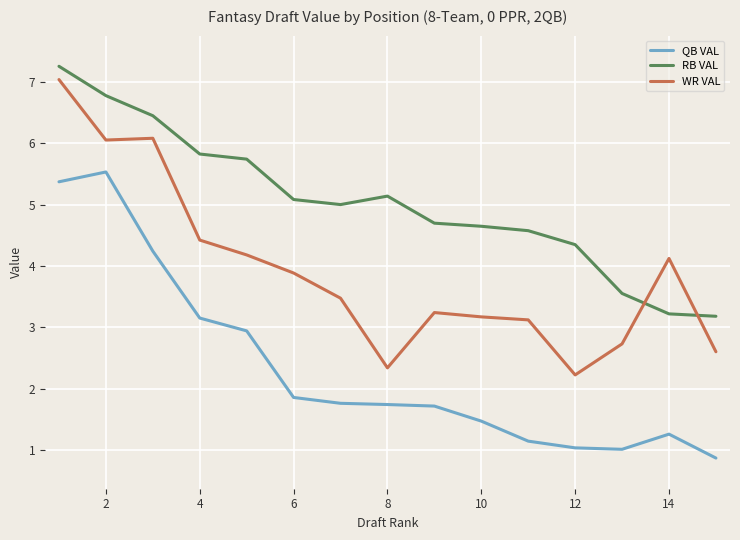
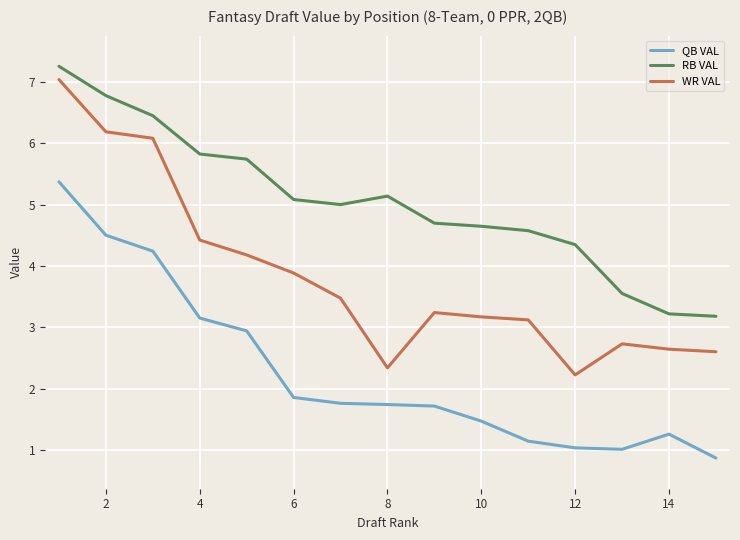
  {
    "QB VAL": {
-     "2": 5.5,
+     "2": 4.5,
      "4": 3.1,
      "6": 1.9,
      "8": 1.7,
      "10": 1.5,
      "12": 1.0,
      "14": 1.3
    },
    "RB VAL": {
      "2": 6.8,
      "4": 5.8,
      "6": 5.1,
      "8": 5.1,
      "10": 4.6,
      "12": 4.3,
      "14": 3.2
    },
    "WR VAL": {
-     "2": 6.1,
+     "2": 6.2,
      "4": 4.4,
      "6": 3.9,
      "8": 2.3,
      "10": 3.2,
      "12": 2.2,
-     "14": 4.1
+     "14": 2.6
    }
  }
